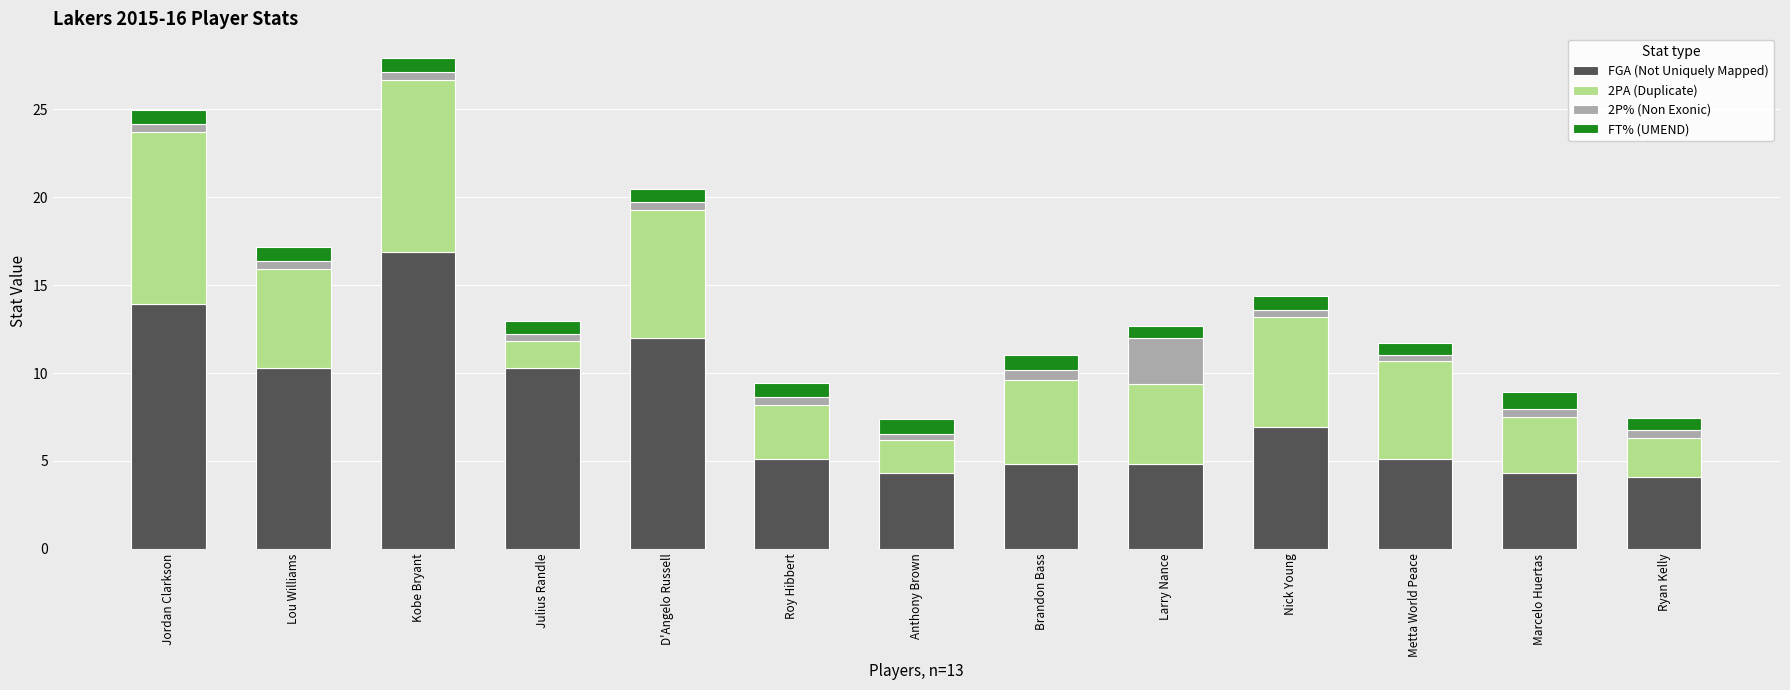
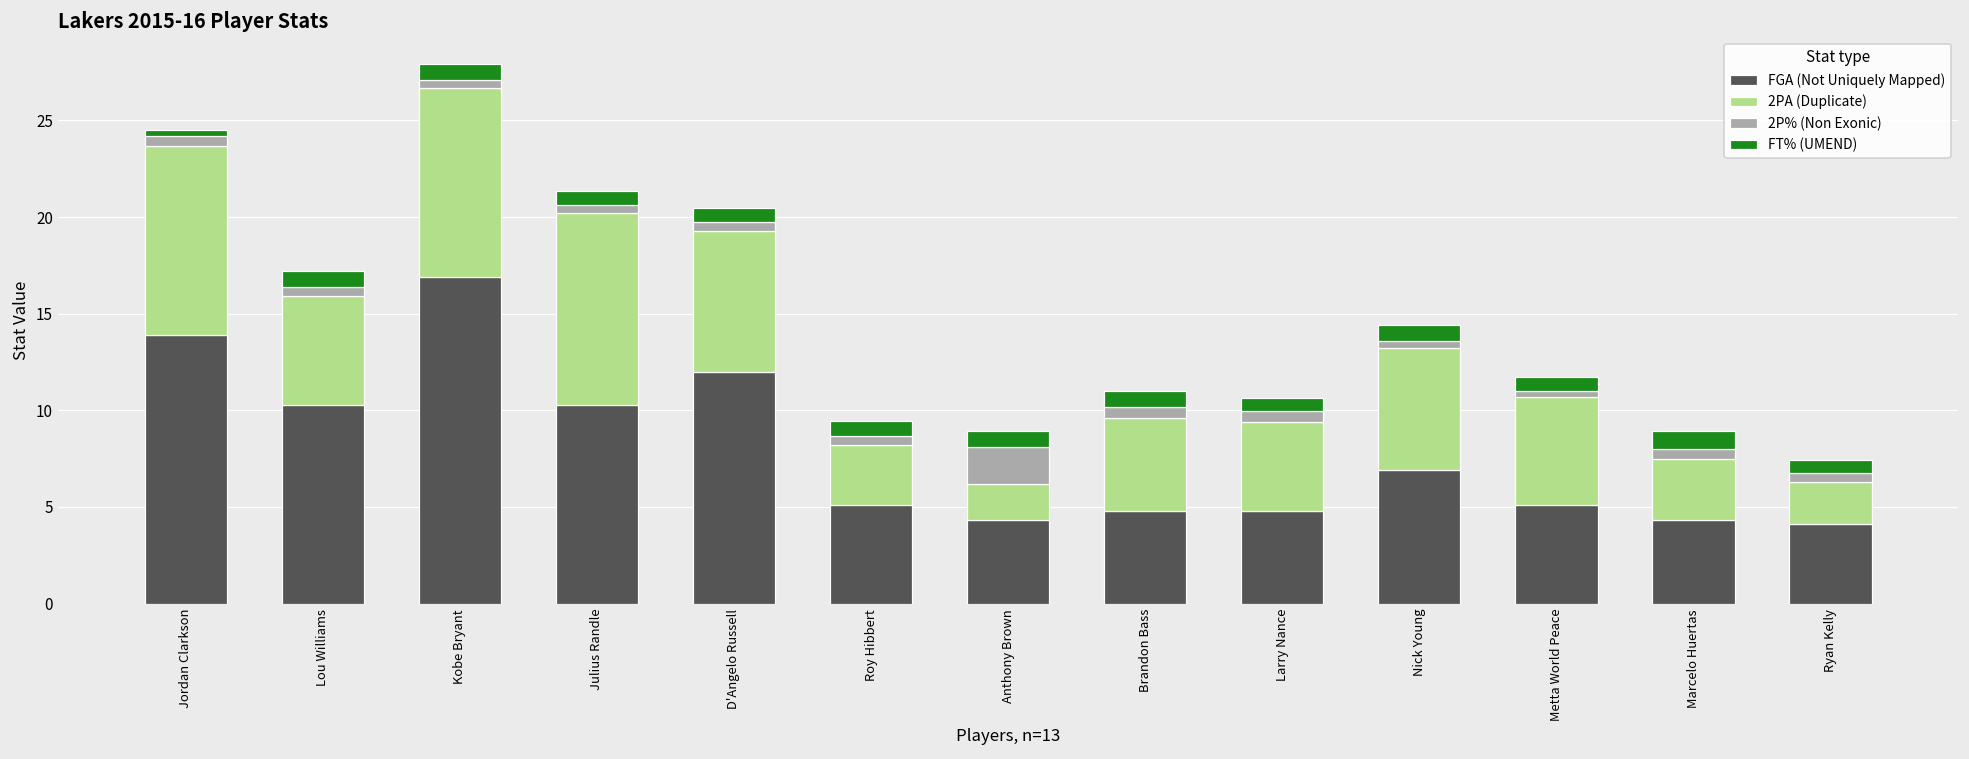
  {
    "FGA (Not Uniquely Mapped)": {
      "Jordan Clarkson": 13.9,
      "Lou Williams": 10.3,
      "Kobe Bryant": 16.9,
      "Julius Randle": 10.3,
      "D'Angelo Russell": 12.0,
      "Roy Hibbert": 5.1,
      "Anthony Brown": 4.3,
      "Brandon Bass": 4.8,
      "Larry Nance": 4.8,
      "Nick Young": 6.9,
      "Metta World Peace": 5.1,
      "Marcelo Huertas": 4.3,
      "Ryan Kelly": 4.1
    },
    "2PA (Duplicate)": {
      "Jordan Clarkson": 9.8,
      "Lou Williams": 5.6,
      "Kobe Bryant": 9.8,
-     "Julius Randle": 1.5,
+     "Julius Randle": 9.9,
      "D'Angelo Russell": 7.3,
      "Roy Hibbert": 3.1,
      "Anthony Brown": 1.9,
      "Brandon Bass": 4.8,
      "Larry Nance": 4.6,
      "Nick Young": 6.3,
      "Metta World Peace": 5.6,
      "Marcelo Huertas": 3.2,
      "Ryan Kelly": 2.2
    },
    "2P% (Non Exonic)": {
      "Jordan Clarkson": 0.5,
      "Lou Williams": 0.5,
      "Kobe Bryant": 0.4,
      "Julius Randle": 0.4,
      "D'Angelo Russell": 0.4,
      "Roy Hibbert": 0.4,
-     "Anthony Brown": 0.3,
+     "Anthony Brown": 1.9,
      "Brandon Bass": 0.6,
-     "Larry Nance": 2.6,
+     "Larry Nance": 0.5,
      "Nick Young": 0.4,
      "Metta World Peace": 0.3,
      "Marcelo Huertas": 0.5,
      "Ryan Kelly": 0.4
    },
    "FT% (UMEND)": {
-     "Jordan Clarkson": 0.8,
+     "Jordan Clarkson": 0.3,
      "Lou Williams": 0.8,
      "Kobe Bryant": 0.8,
      "Julius Randle": 0.7,
      "D'Angelo Russell": 0.7,
      "Roy Hibbert": 0.8,
      "Anthony Brown": 0.9,
      "Brandon Bass": 0.8,
      "Larry Nance": 0.7,
      "Nick Young": 0.8,
      "Metta World Peace": 0.7,
      "Marcelo Huertas": 0.9,
      "Ryan Kelly": 0.7
    }
  }
